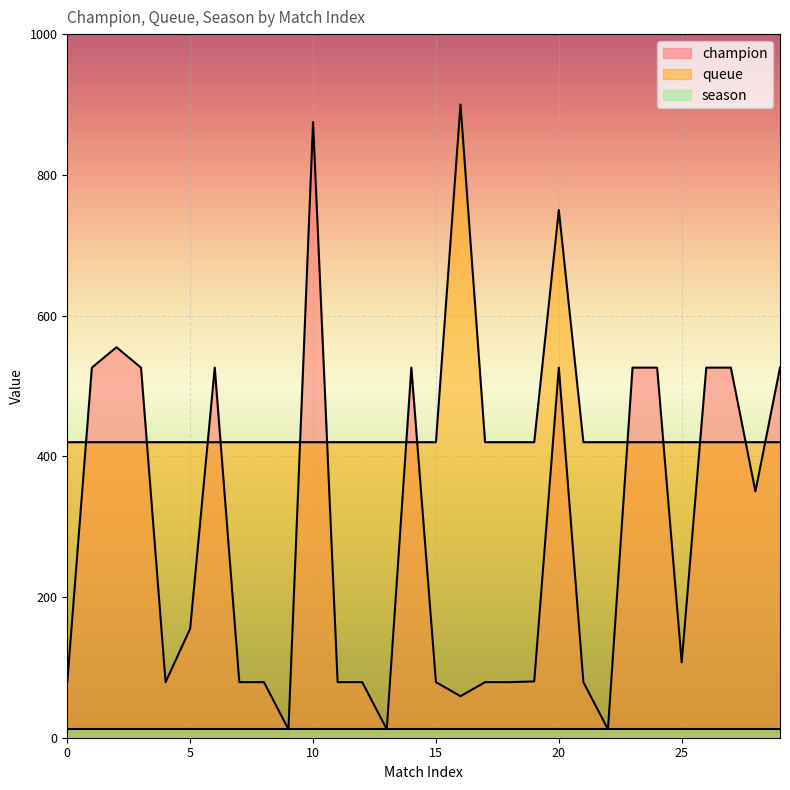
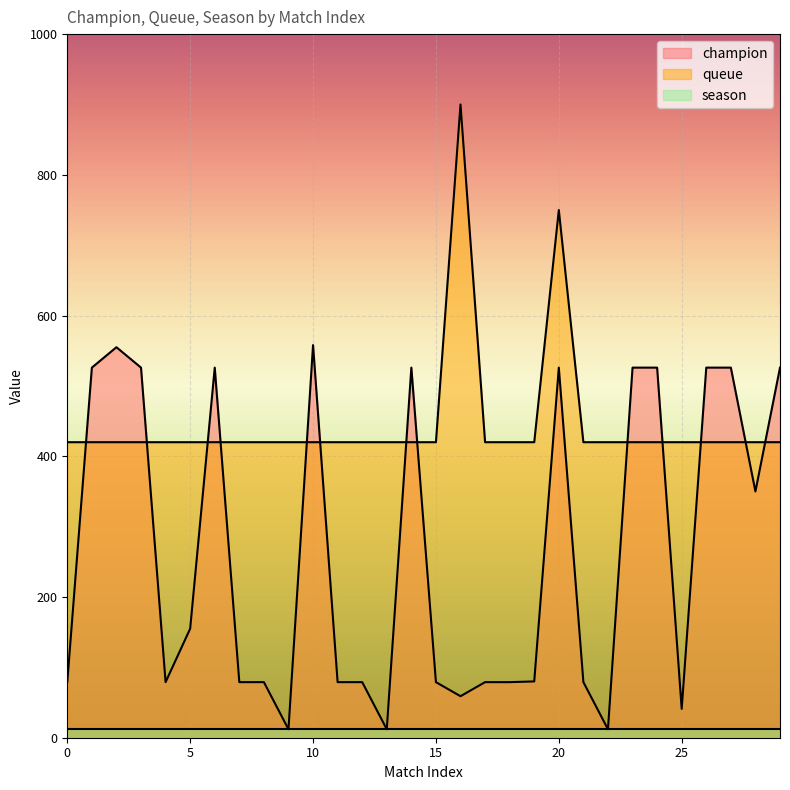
  {
    "champion": {
      "0": 80,
      "5": 160,
-     "10": 880,
+     "10": 560,
      "15": 80,
      "20": 530,
-     "25": 110
+     "25": 40
    },
    "queue": {
      "0": 420,
      "5": 420,
      "10": 420,
      "15": 420,
      "20": 750,
      "25": 420
    },
    "season": {
      "0": 10,
      "5": 10,
      "10": 10,
      "15": 10,
      "20": 10,
      "25": 10
    }
  }
